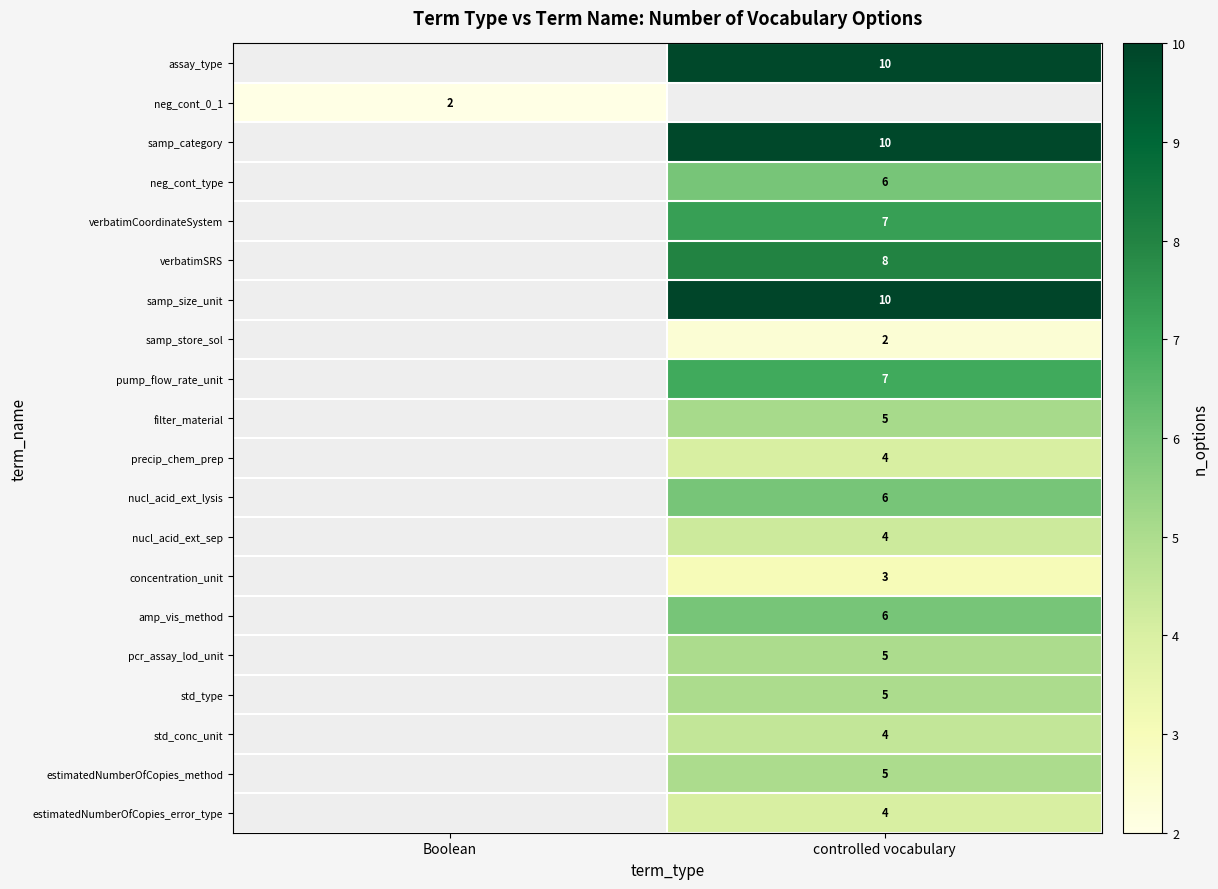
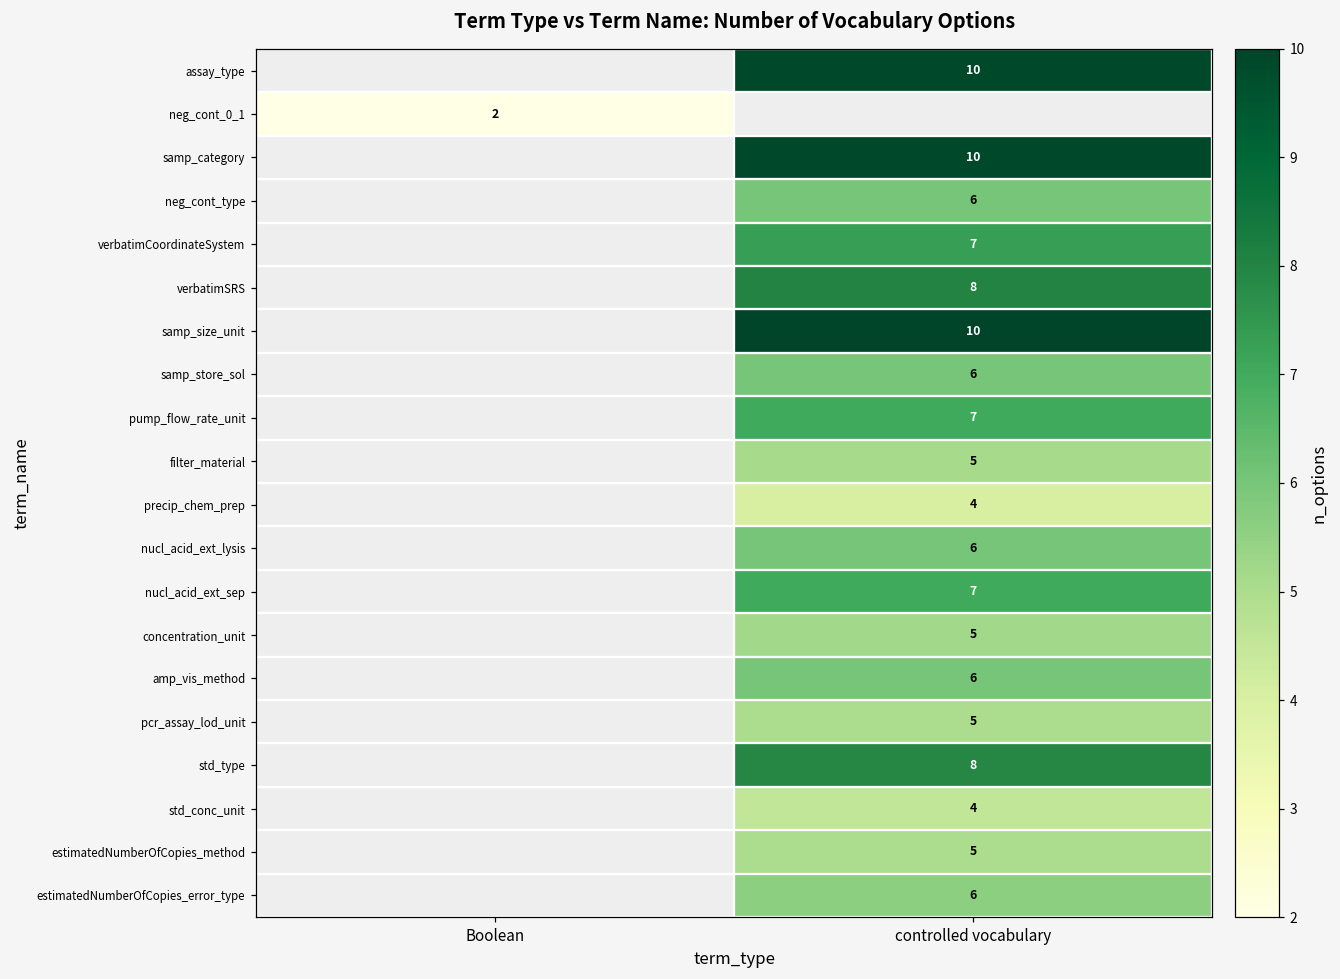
  {
    "assay_type": {
      "controlled vocabulary": 10
    },
    "neg_cont_0_1": {
      "Boolean": 2
    },
    "samp_category": {
      "controlled vocabulary": 10
    },
    "neg_cont_type": {
      "controlled vocabulary": 6
    },
    "verbatimCoordinateSystem": {
      "controlled vocabulary": 7
    },
    "verbatimSRS": {
      "controlled vocabulary": 8
    },
    "samp_size_unit": {
      "controlled vocabulary": 10
    },
    "samp_store_sol": {
-     "controlled vocabulary": 2
+     "controlled vocabulary": 6
    },
    "pump_flow_rate_unit": {
      "controlled vocabulary": 7
    },
    "filter_material": {
      "controlled vocabulary": 5
    },
    "precip_chem_prep": {
      "controlled vocabulary": 4
    },
    "nucl_acid_ext_lysis": {
      "controlled vocabulary": 6
    },
    "nucl_acid_ext_sep": {
-     "controlled vocabulary": 4
+     "controlled vocabulary": 7
    },
    "concentration_unit": {
-     "controlled vocabulary": 3
+     "controlled vocabulary": 5
    },
    "amp_vis_method": {
      "controlled vocabulary": 6
    },
    "pcr_assay_lod_unit": {
      "controlled vocabulary": 5
    },
    "std_type": {
-     "controlled vocabulary": 5
+     "controlled vocabulary": 8
    },
    "std_conc_unit": {
      "controlled vocabulary": 4
    },
    "estimatedNumberOfCopies_method": {
      "controlled vocabulary": 5
    },
    "estimatedNumberOfCopies_error_type": {
-     "controlled vocabulary": 4
+     "controlled vocabulary": 6
    }
  }
